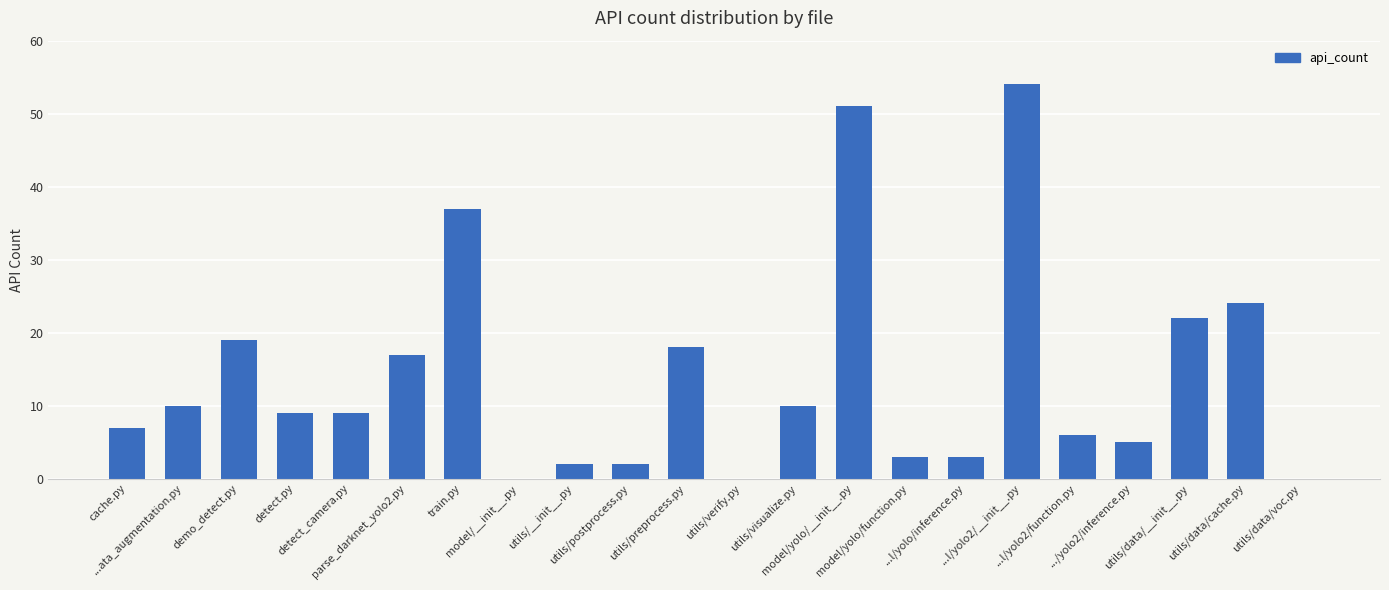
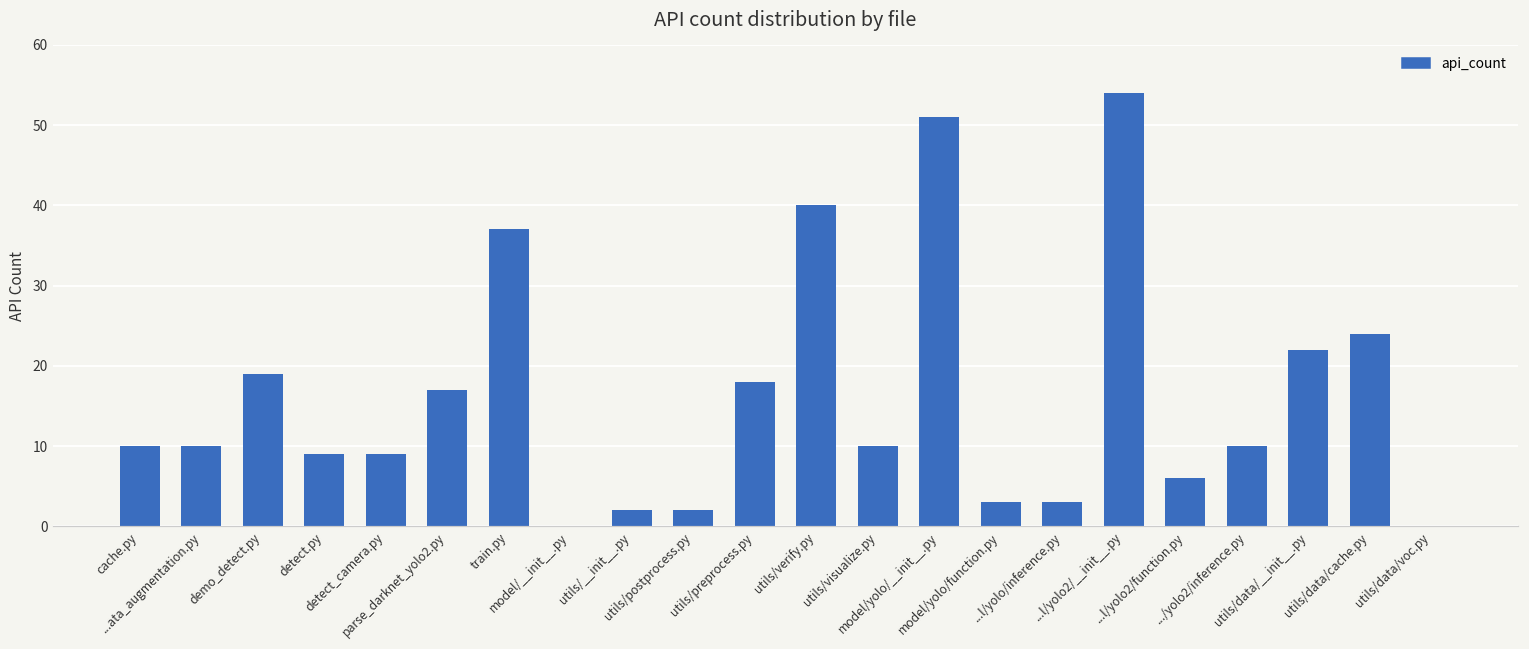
  {
-   "cache.py": 7,
+   "cache.py": 10,
    "...ata_augmentation.py": 10,
    "demo_detect.py": 19,
    "detect.py": 9,
    "detect_camera.py": 9,
    "parse_darknet_yolo2.py": 17,
    "train.py": 37,
    "model/__init__.py": 0,
    "utils/__init__.py": 2,
    "utils/postprocess.py": 2,
    "utils/preprocess.py": 18,
-   "utils/verify.py": 0,
+   "utils/verify.py": 40,
    "utils/visualize.py": 10,
    "model/yolo/__init__.py": 51,
    "model/yolo/function.py": 3,
    "...l/yolo/inference.py": 3,
    "...l/yolo2/__init__.py": 54,
    "...l/yolo2/function.py": 6,
-   ".../yolo2/inference.py": 5,
+   ".../yolo2/inference.py": 10,
    "utils/data/__init__.py": 22,
    "utils/data/cache.py": 24,
    "utils/data/voc.py": 0
  }
